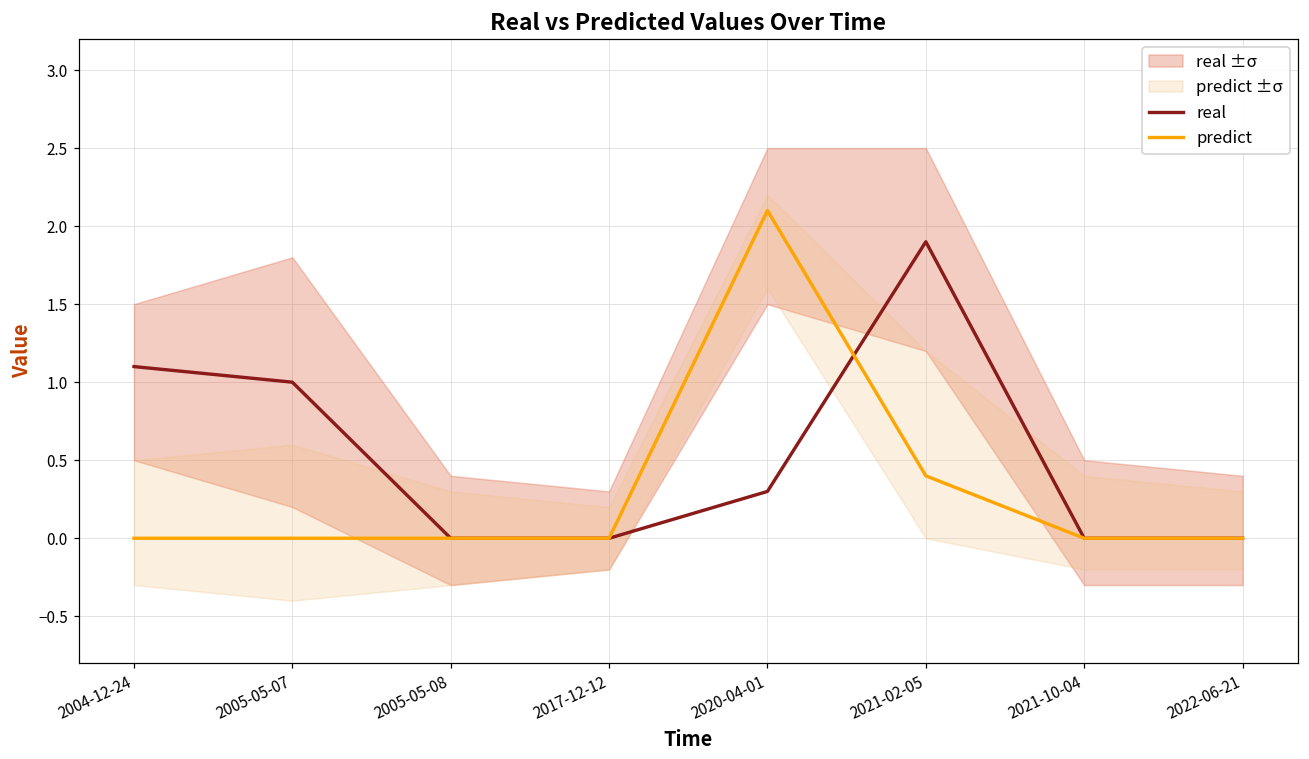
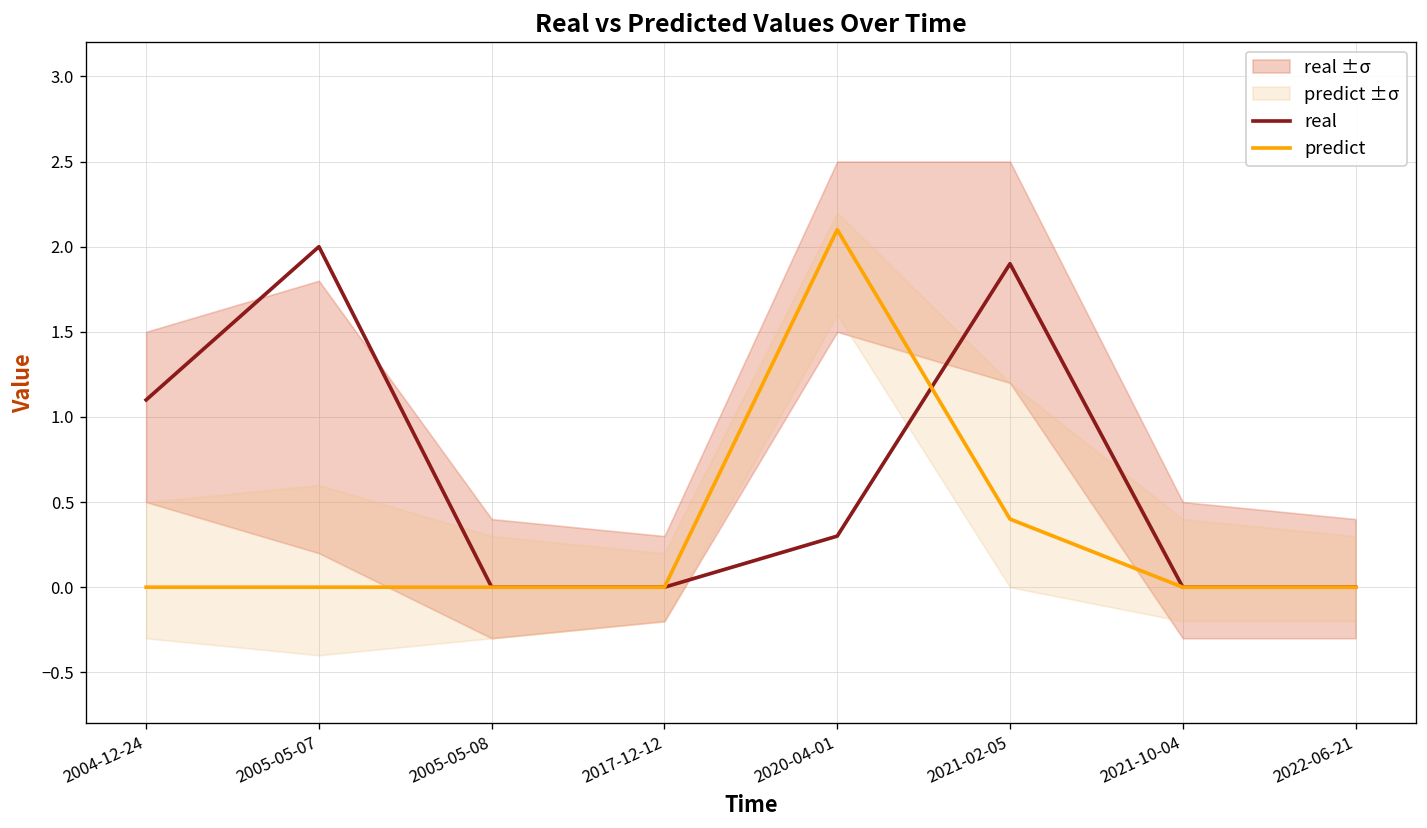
  {
    "real": {
      "2004-12-24": 1.10,
-     "2005-05-07": 1,
+     "2005-05-07": 2,
      "2020-04-01": 0.30,
      "2021-02-05": 1.90
    },
    "predict": {
      "2004-12-24": 0,
      "2005-05-07": 0,
      "2020-04-01": 2.10,
      "2021-02-05": 0.40
    }
  }
